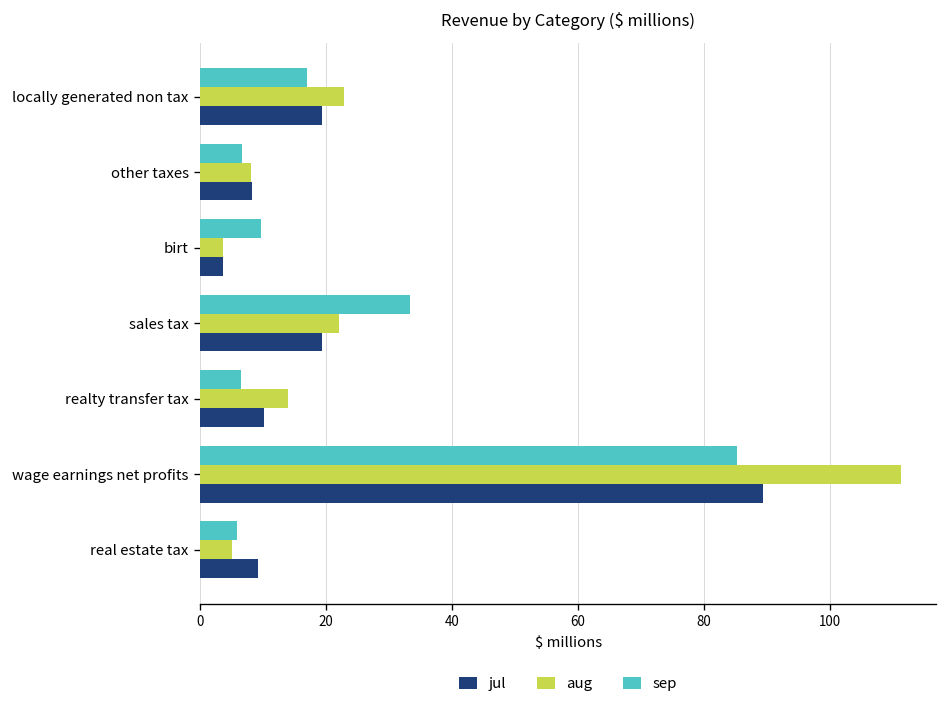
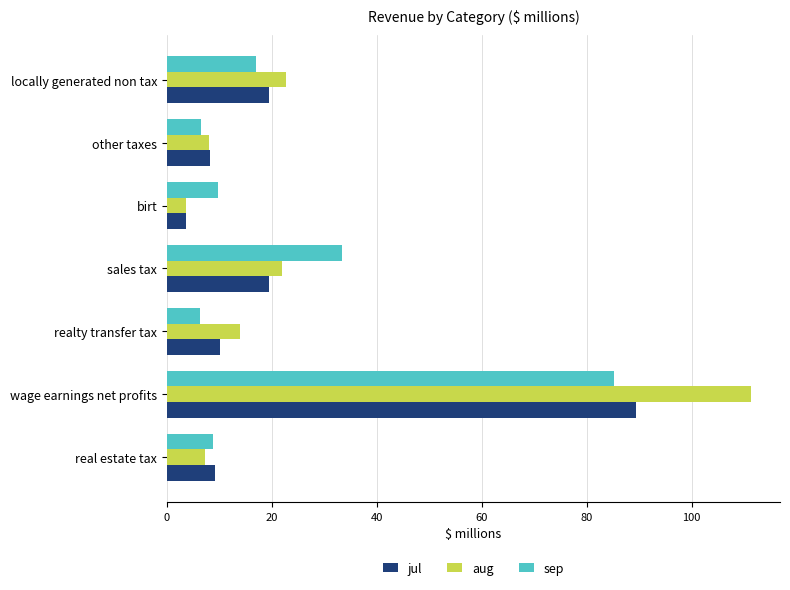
  {
    "jul": {
      "locally generated non tax": 19,
      "other taxes": 8,
      "birt": 4,
      "sales tax": 19,
      "realty transfer tax": 10,
      "wage earnings net profits": 89,
      "real estate tax": 9
    },
    "aug": {
      "locally generated non tax": 23,
      "other taxes": 8,
      "birt": 4,
      "sales tax": 22,
      "realty transfer tax": 14,
      "wage earnings net profits": 111,
-     "real estate tax": 5
+     "real estate tax": 7
    },
    "sep": {
      "locally generated non tax": 17,
      "other taxes": 7,
      "birt": 10,
      "sales tax": 33,
      "realty transfer tax": 6,
      "wage earnings net profits": 85,
-     "real estate tax": 6
+     "real estate tax": 9
    }
  }
